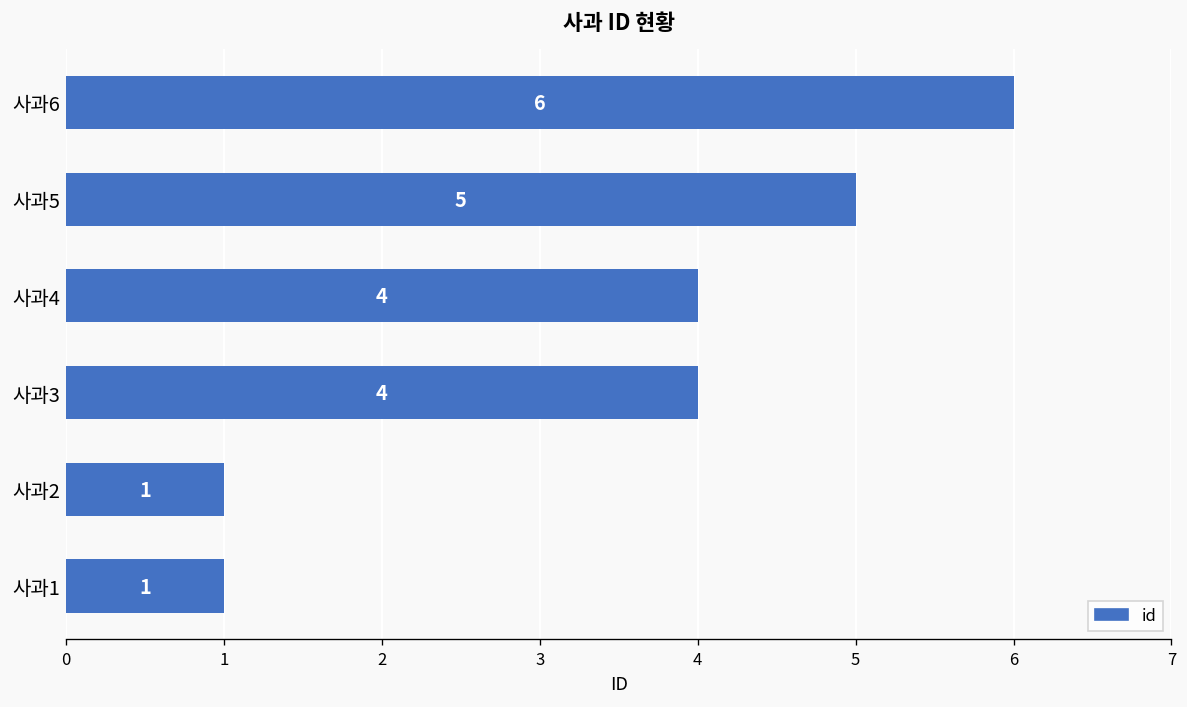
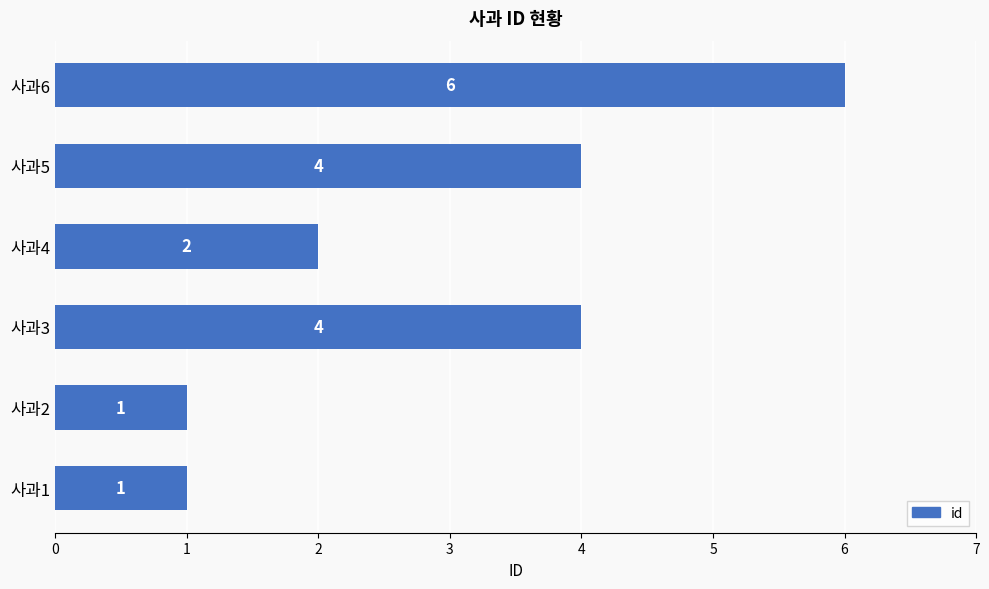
  {
    "사과6": 6,
-   "사과5": 5,
-   "사과4": 4,
+   "사과5": 4,
+   "사과4": 2,
    "사과3": 4,
    "사과2": 1,
    "사과1": 1
  }
